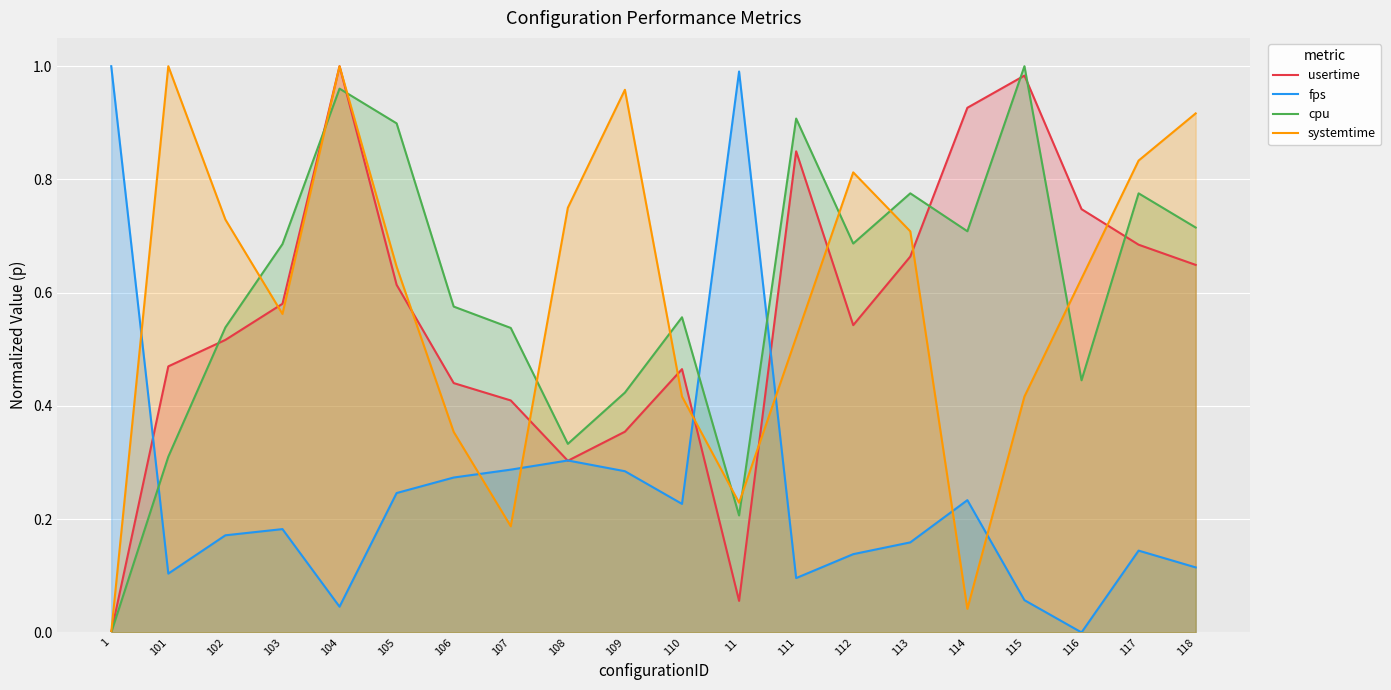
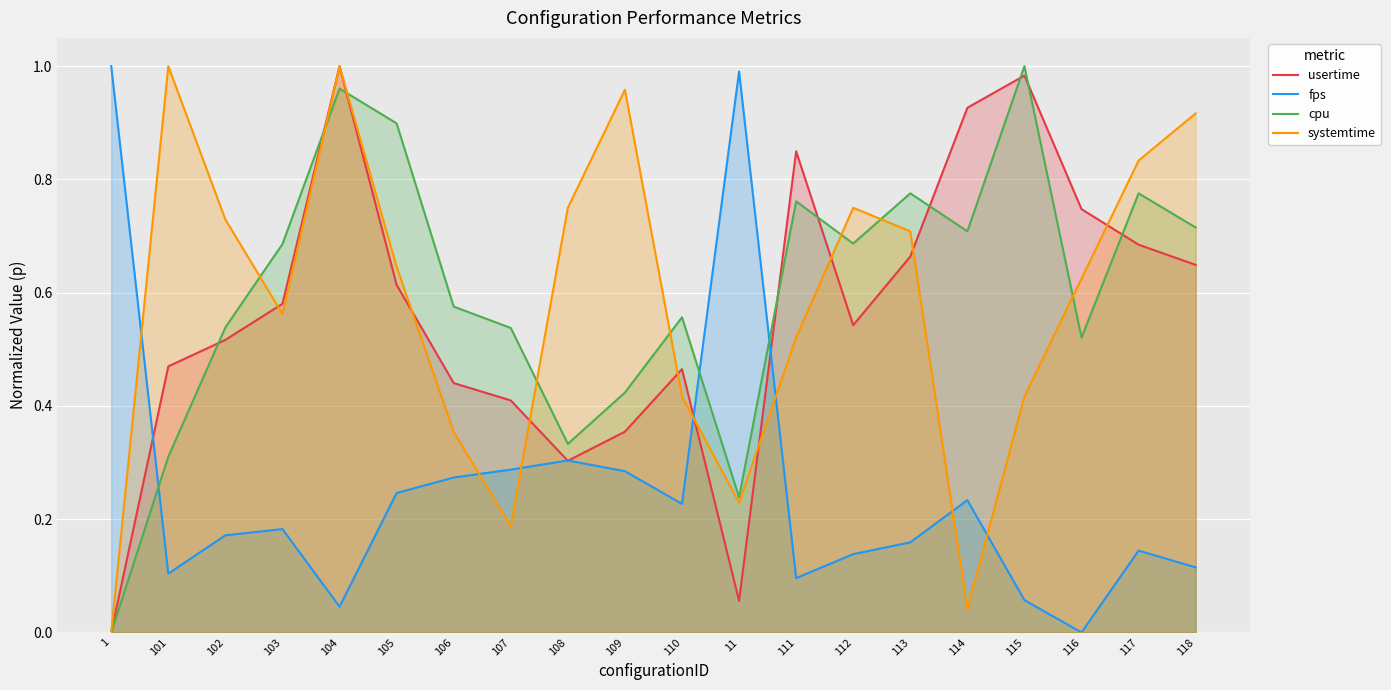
  {
    "usertime": {
      "101": 0.47,
      "102": 0.52,
      "103": 0.58,
      "105": 0.61,
      "106": 0.44,
      "107": 0.41,
      "109": 0.35,
      "110": 0.47,
      "11": 0.06,
      "111": 0.85,
      "112": 0.54,
      "113": 0.66,
      "114": 0.93,
      "115": 0.98,
      "116": 0.75,
      "117": 0.68,
      "118": 0.65
    },
    "fps": {
      "1": 1.00,
      "101": 0.10,
      "102": 0.17,
      "103": 0.18,
      "104": 0.05,
      "105": 0.25,
      "106": 0.27,
      "107": 0.29,
      "109": 0.28,
      "110": 0.23,
      "11": 0.99,
      "111": 0.10,
      "112": 0.14,
      "113": 0.16,
      "114": 0.23,
      "115": 0.06,
      "116": 0.00,
      "117": 0.14,
      "118": 0.11
    },
    "cpu": {
      "101": 0.31,
      "102": 0.54,
      "103": 0.69,
      "104": 0.96,
      "105": 0.90,
      "106": 0.58,
      "107": 0.54,
      "108": 0.33,
      "109": 0.42,
      "110": 0.56,
-     "11": 0.21,
-     "111": 0.91,
+     "11": 0.24,
+     "111": 0.76,
      "112": 0.69,
      "113": 0.78,
      "114": 0.71,
      "115": 1.00,
-     "116": 0.45,
+     "116": 0.52,
      "117": 0.78,
      "118": 0.72
    },
    "systemtime": {
      "101": 1.00,
      "102": 0.73,
      "103": 0.56,
      "105": 0.65,
      "106": 0.35,
      "107": 0.19,
      "108": 0.75,
      "109": 0.96,
      "110": 0.42,
      "11": 0.23,
      "111": 0.52,
-     "112": 0.81,
+     "112": 0.75,
      "113": 0.71,
      "114": 0.04,
      "115": 0.42,
      "116": 0.62,
      "117": 0.83,
      "118": 0.92
    }
  }
